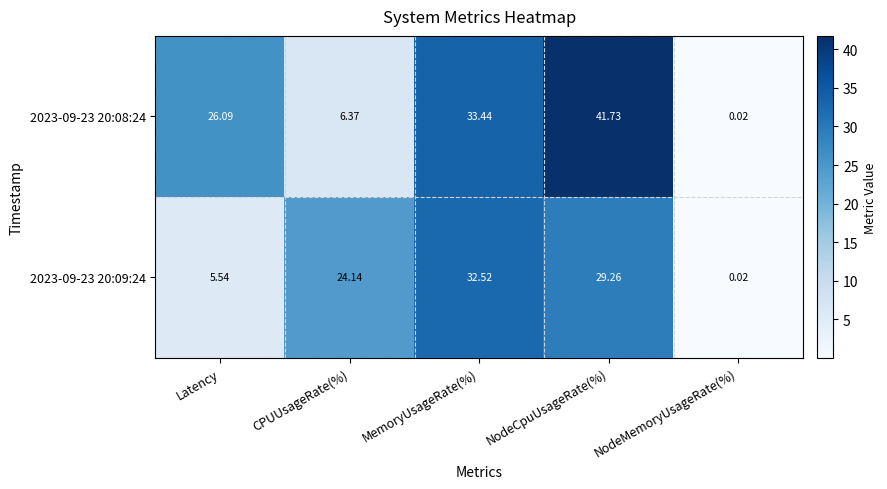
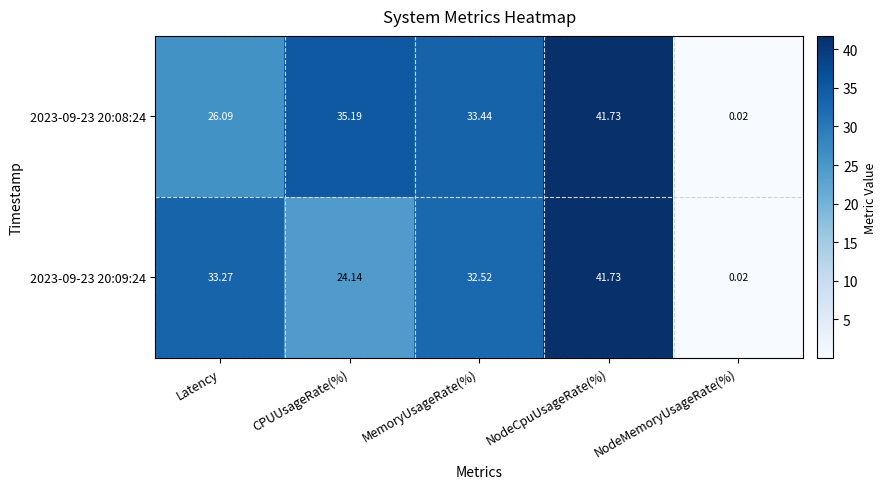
  {
    "2023-09-23 20:08:24": {
      "Latency": 26.09,
-     "CPUUsageRate(%)": 6.37,
+     "CPUUsageRate(%)": 35.19,
      "MemoryUsageRate(%)": 33.44,
      "NodeCpuUsageRate(%)": 41.73,
      "NodeMemoryUsageRate(%)": 0.02
    },
    "2023-09-23 20:09:24": {
-     "Latency": 5.54,
+     "Latency": 33.27,
      "CPUUsageRate(%)": 24.14,
      "MemoryUsageRate(%)": 32.52,
-     "NodeCpuUsageRate(%)": 29.26,
+     "NodeCpuUsageRate(%)": 41.73,
      "NodeMemoryUsageRate(%)": 0.02
    }
  }
